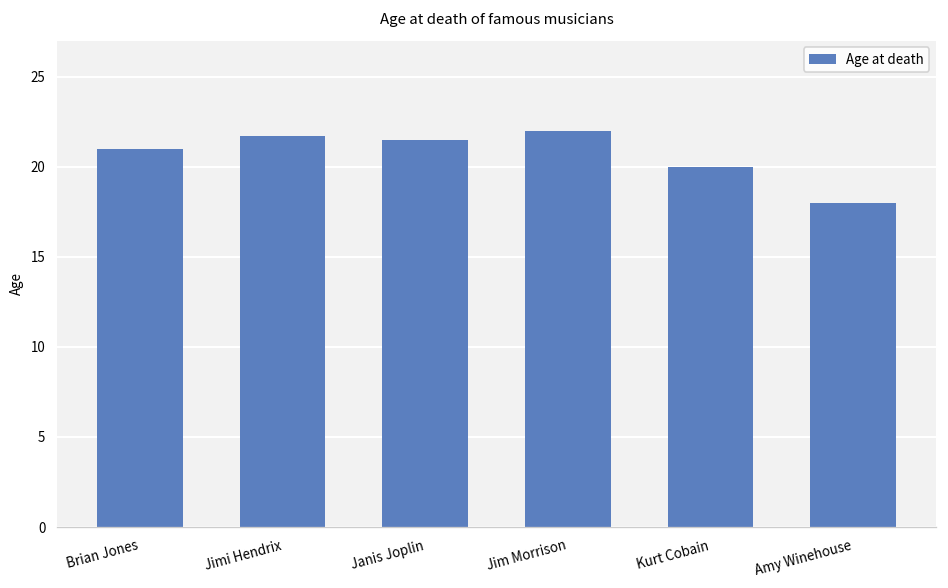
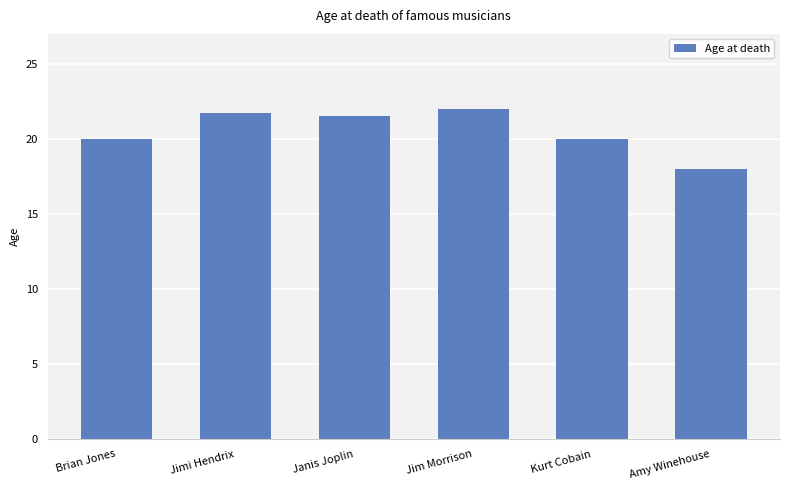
  {
-   "Brian Jones": 21,
+   "Brian Jones": 20,
    "Jimi Hendrix": 21.7,
    "Janis Joplin": 21.5,
    "Jim Morrison": 22,
    "Kurt Cobain": 20,
    "Amy Winehouse": 18
  }
